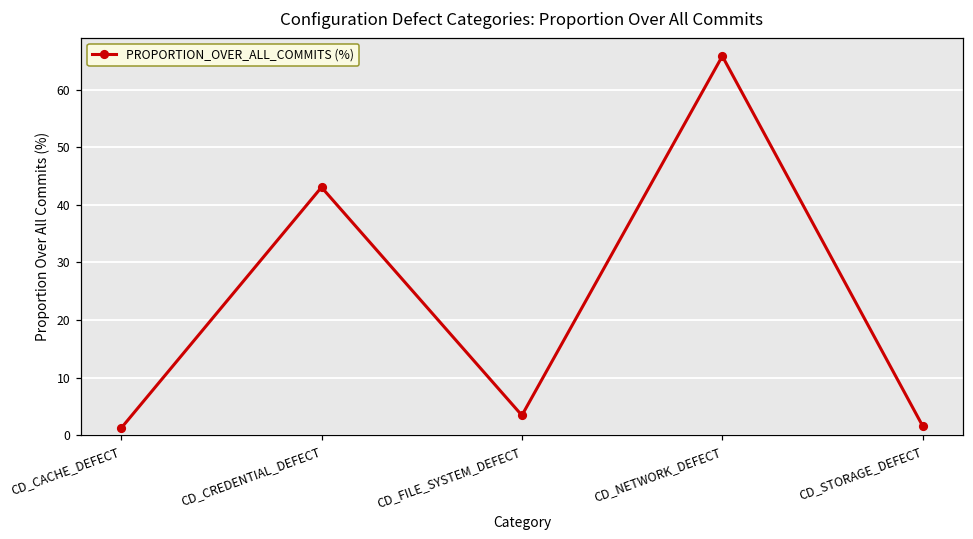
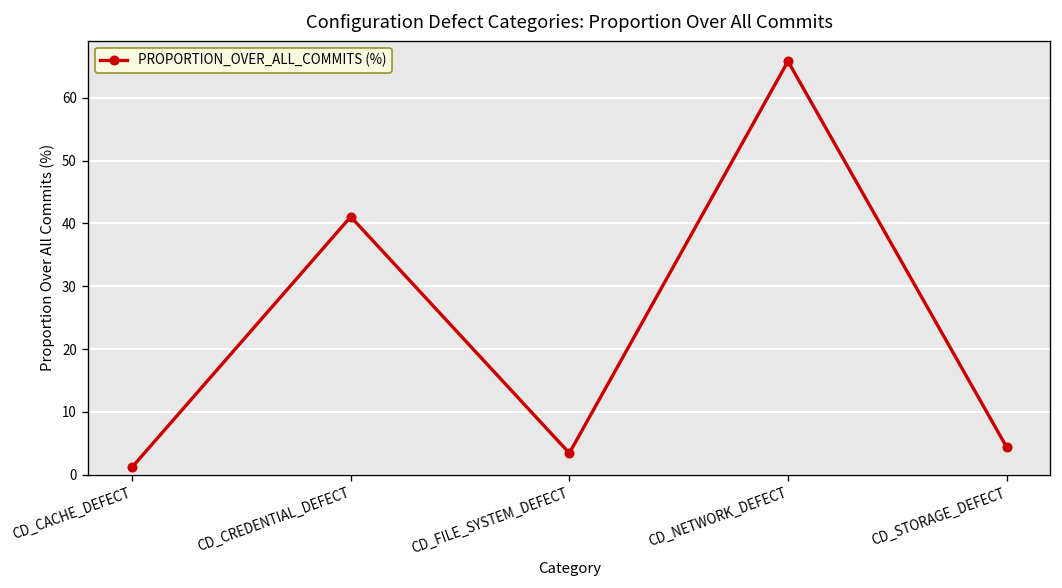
  {
    "CD_CACHE_DEFECT": 1,
-   "CD_CREDENTIAL_DEFECT": 43,
+   "CD_CREDENTIAL_DEFECT": 41,
    "CD_FILE_SYSTEM_DEFECT": 3,
    "CD_NETWORK_DEFECT": 66,
-   "CD_STORAGE_DEFECT": 2
+   "CD_STORAGE_DEFECT": 4
  }
